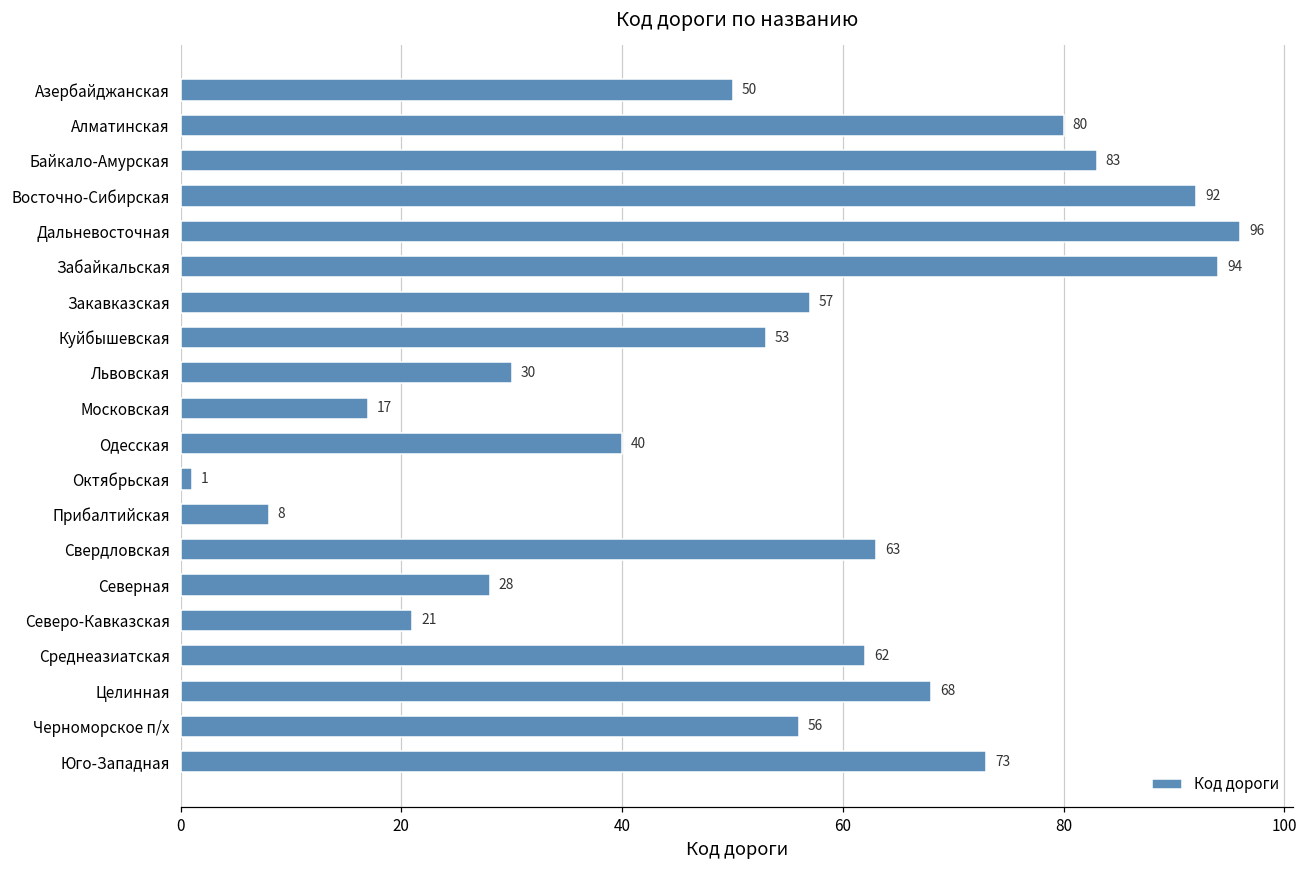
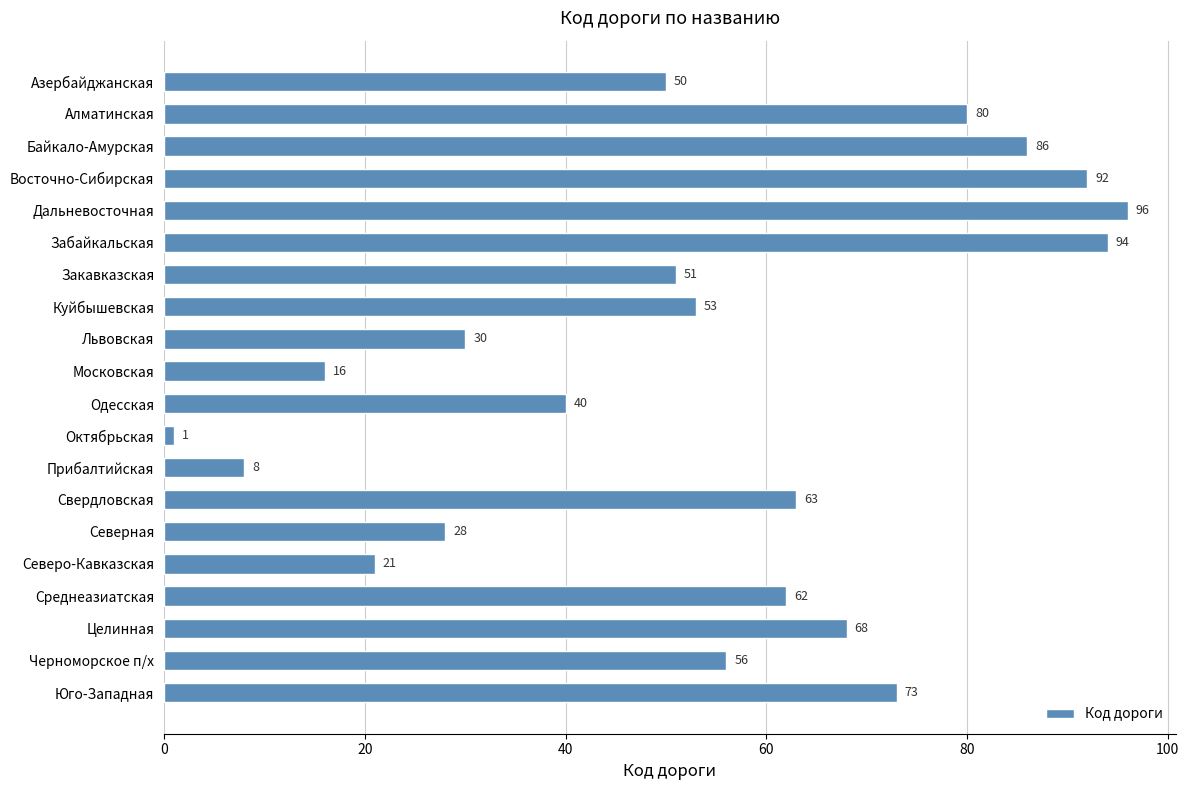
  {
    "Азербайджанская": 50,
    "Алматинская": 80,
-   "Байкало-Амурская": 83,
+   "Байкало-Амурская": 86,
    "Восточно-Сибирская": 92,
    "Дальневосточная": 96,
    "Забайкальская": 94,
-   "Закавказская": 57,
+   "Закавказская": 51,
    "Куйбышевская": 53,
    "Львовская": 30,
-   "Московская": 17,
+   "Московская": 16,
    "Одесская": 40,
    "Октябрьская": 1,
    "Прибалтийская": 8,
    "Свердловская": 63,
    "Северная": 28,
    "Северо-Кавказская": 21,
    "Среднеазиатская": 62,
    "Целинная": 68,
    "Черноморское п/х": 56,
    "Юго-Западная": 73
  }
